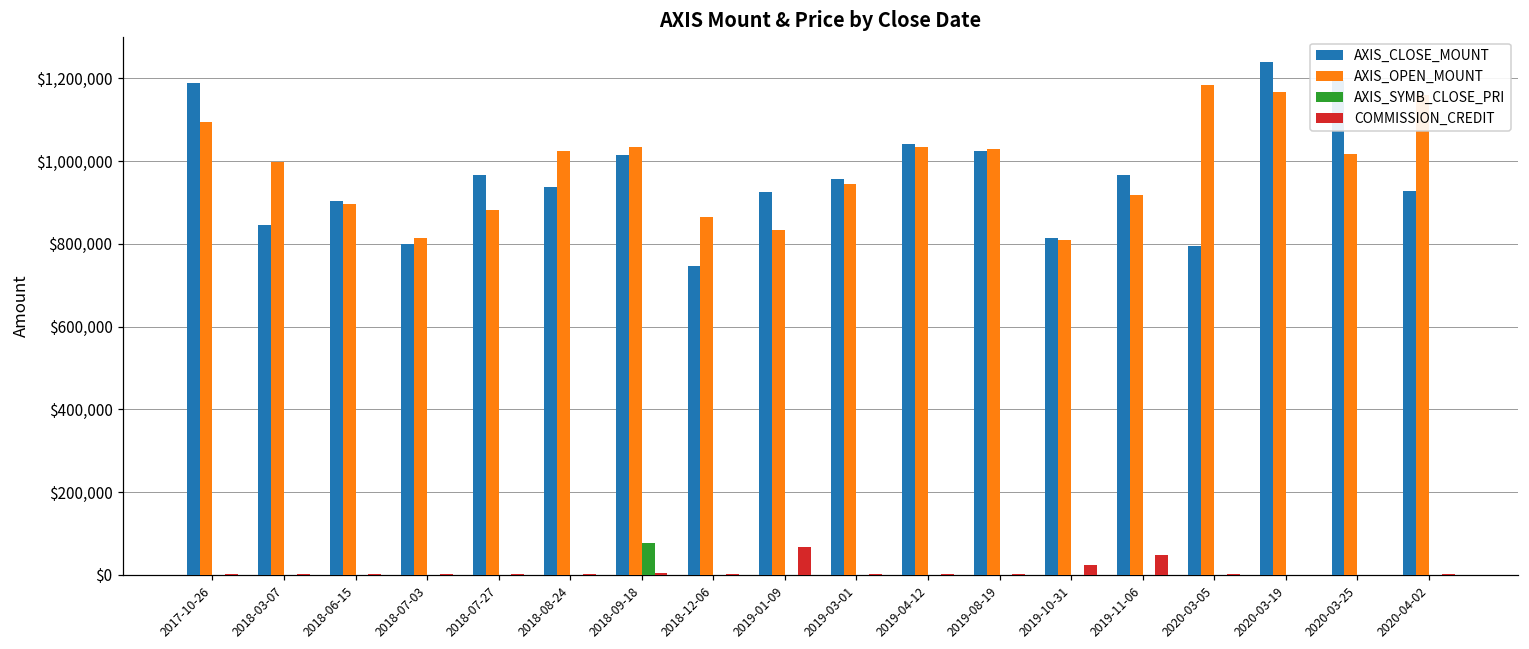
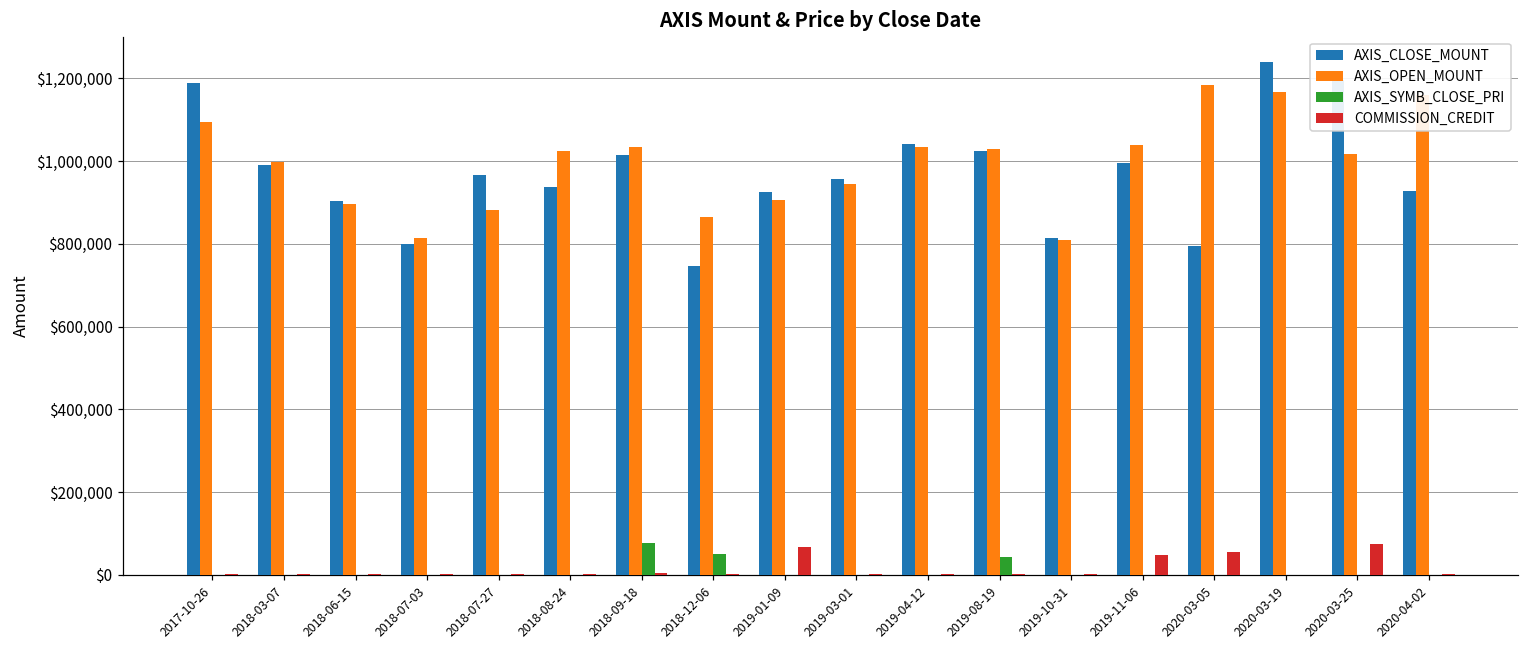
  {
    "AXIS_CLOSE_MOUNT": {
      "2017-10-26": "$1,190,000",
-     "2018-03-07": "$840,000",
+     "2018-03-07": "$990,000",
      "2018-06-15": "$900,000",
      "2018-07-03": "$800,000",
      "2018-07-27": "$970,000",
      "2018-08-24": "$940,000",
      "2018-09-18": "$1,010,000",
      "2018-12-06": "$750,000",
      "2019-01-09": "$920,000",
      "2019-03-01": "$960,000",
      "2019-04-12": "$1,040,000",
      "2019-08-19": "$1,020,000",
      "2019-10-31": "$810,000",
-     "2019-11-06": "$970,000",
+     "2019-11-06": "$1,000,000",
      "2020-03-05": "$800,000",
      "2020-03-19": "$1,240,000",
      "2020-04-02": "$930,000"
    },
    "AXIS_OPEN_MOUNT": {
      "2017-10-26": "$1,100,000",
      "2018-03-07": "$1,000,000",
      "2018-06-15": "$900,000",
      "2018-07-03": "$820,000",
      "2018-07-27": "$880,000",
      "2018-08-24": "$1,030,000",
      "2018-09-18": "$1,030,000",
      "2018-12-06": "$870,000",
-     "2019-01-09": "$830,000",
+     "2019-01-09": "$910,000",
      "2019-03-01": "$940,000",
      "2019-04-12": "$1,030,000",
      "2019-08-19": "$1,030,000",
      "2019-10-31": "$810,000",
-     "2019-11-06": "$920,000",
+     "2019-11-06": "$1,040,000",
      "2020-03-05": "$1,180,000",
      "2020-03-19": "$1,170,000",
      "2020-03-25": "$1,020,000"
    },
    "AXIS_SYMB_CLOSE_PRI": {
      "2018-09-18": "$80,000",
-     "2018-12-06": "$0",
-     "2019-08-19": "$0"
+     "2018-12-06": "$50,000",
+     "2019-08-19": "$40,000"
    },
    "COMMISSION_CREDIT": {
      "2019-01-09": "$70,000",
-     "2019-10-31": "$20,000",
+     "2019-10-31": "$0",
      "2019-11-06": "$50,000",
-     "2020-03-05": "$0",
-     "2020-03-25": "$0"
+     "2020-03-05": "$50,000",
+     "2020-03-25": "$80,000"
    }
  }
